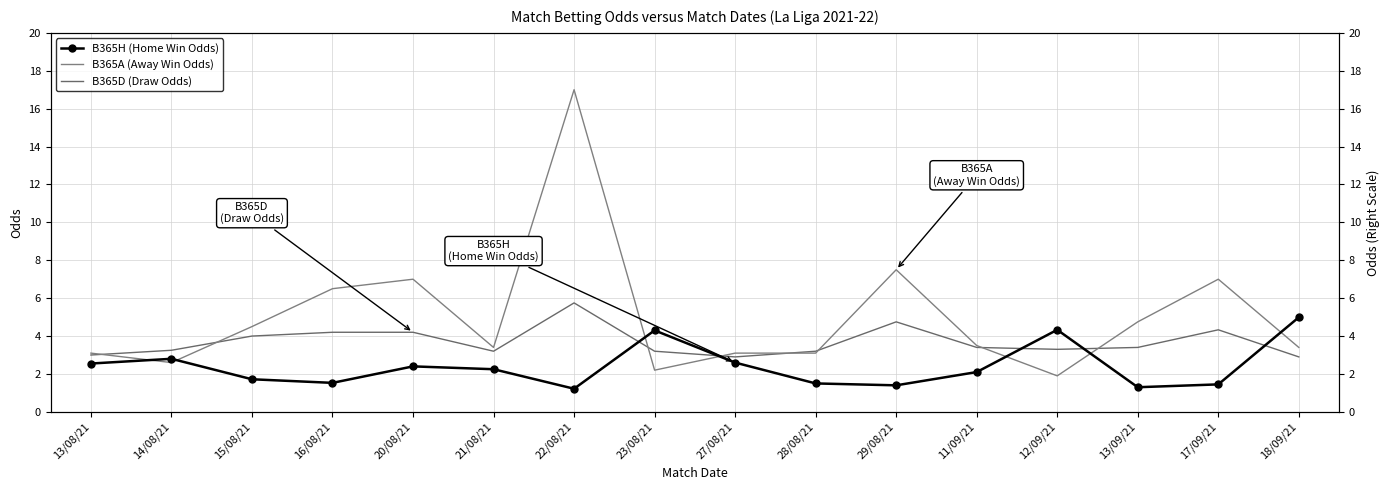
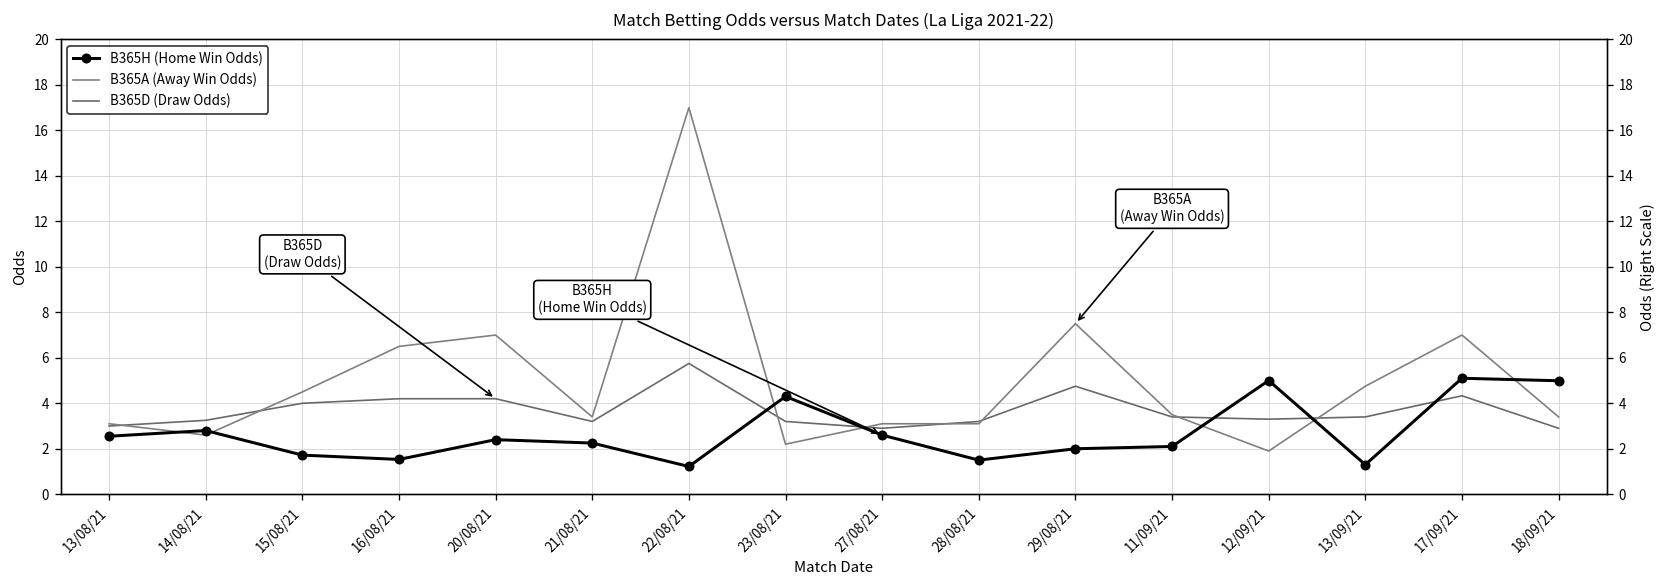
  {
    "B365H (Home Win Odds)": {
      "13/08/21": 2.6,
      "14/08/21": 2.8,
      "15/08/21": 1.7,
      "16/08/21": 1.5,
      "20/08/21": 2.4,
      "21/08/21": 2.3,
      "22/08/21": 1.2,
      "23/08/21": 4.3,
      "27/08/21": 2.6,
      "28/08/21": 1.5,
-     "29/08/21": 1.4,
+     "29/08/21": 2.0,
      "11/09/21": 2.1,
-     "12/09/21": 4.3,
+     "12/09/21": 5.0,
      "13/09/21": 1.3,
-     "17/09/21": 1.5,
+     "17/09/21": 5.1,
      "18/09/21": 5.0
    }
  }
